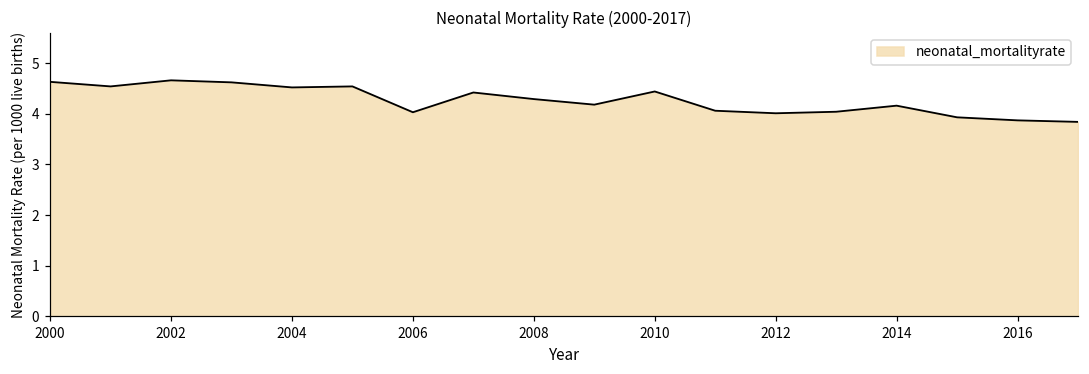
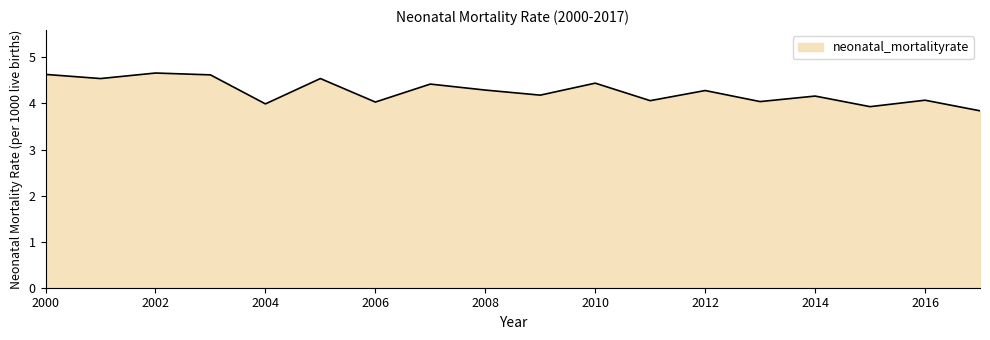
  {
    "2000": 4.6,
    "2002": 4.7,
-   "2004": 4.5,
+   "2004": 4.0,
    "2006": 4.0,
    "2008": 4.3,
    "2010": 4.4,
-   "2012": 4.0,
+   "2012": 4.3,
    "2014": 4.2,
-   "2016": 3.9
+   "2016": 4.1
  }
